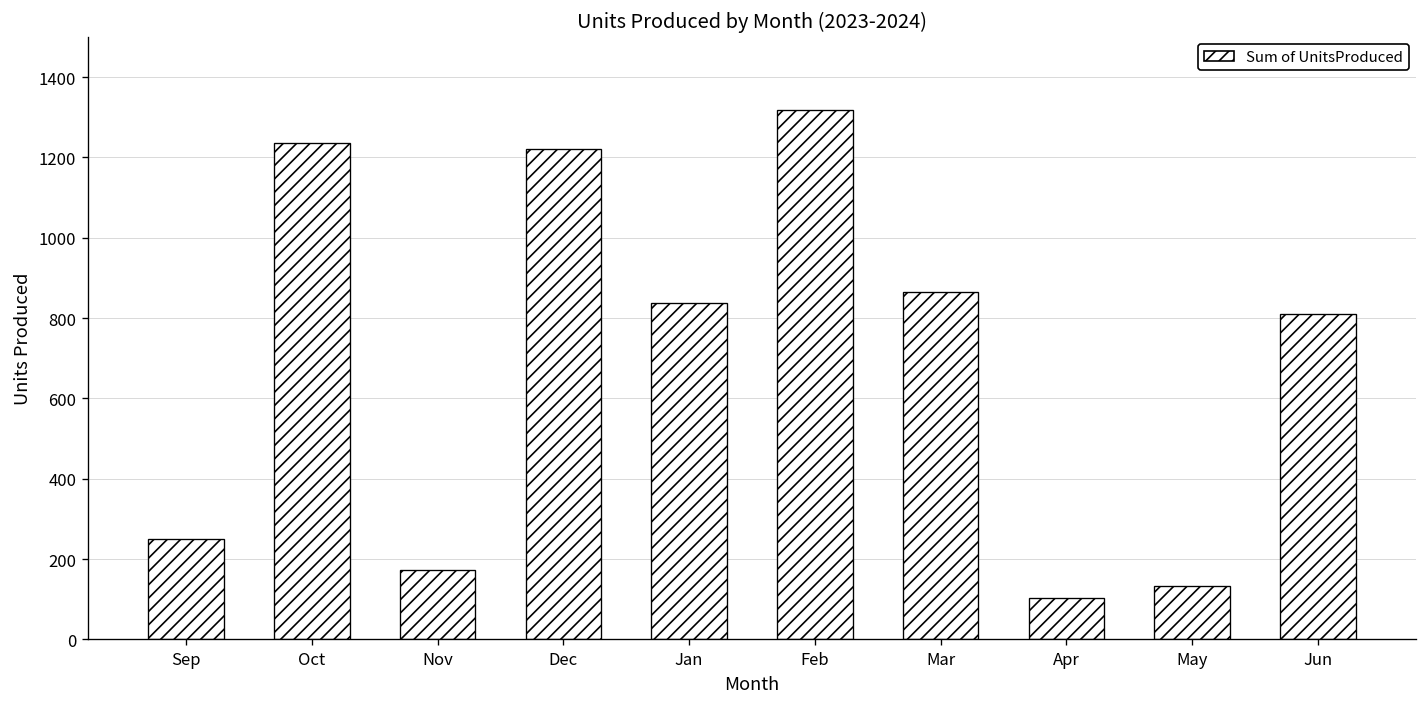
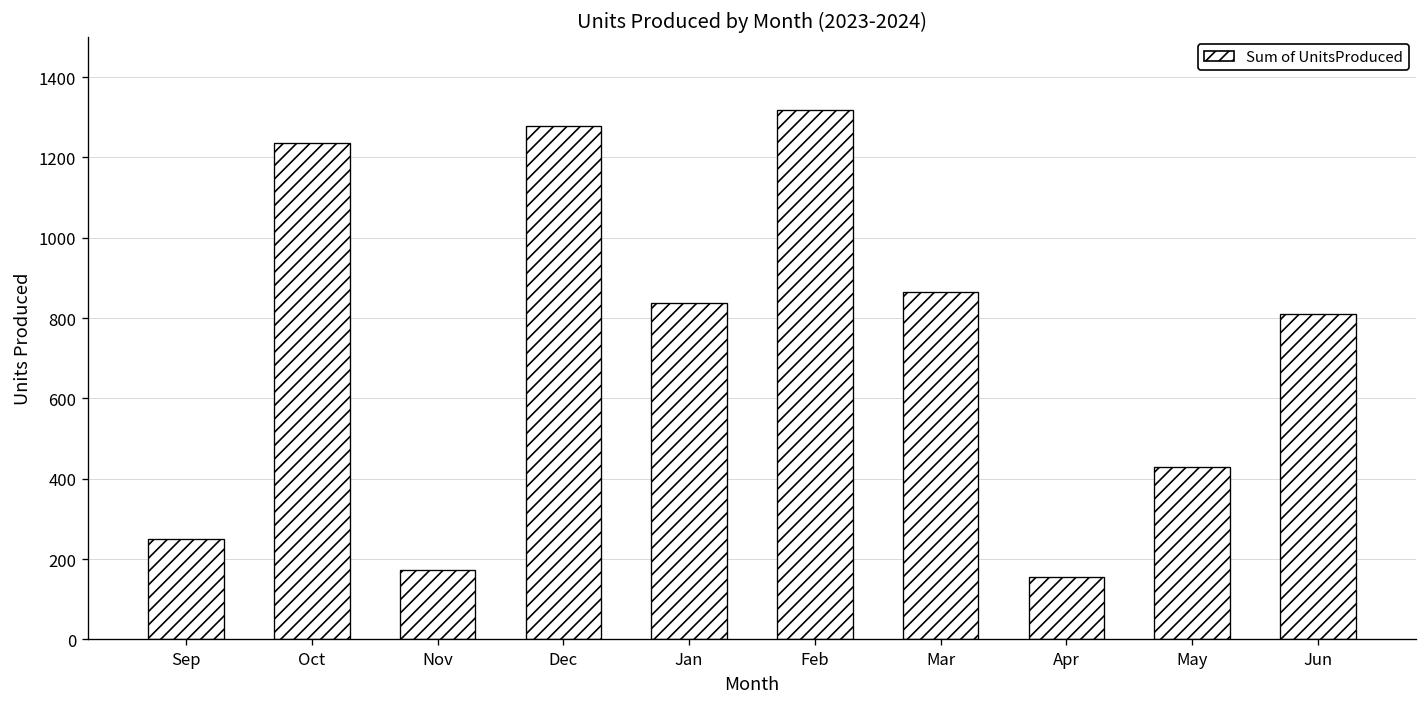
  {
    "Sep": 250,
    "Oct": 1240,
    "Nov": 170,
-   "Dec": 1220,
+   "Dec": 1280,
    "Jan": 840,
    "Feb": 1320,
    "Mar": 870,
-   "Apr": 100,
-   "May": 130,
+   "Apr": 160,
+   "May": 430,
    "Jun": 810
  }
